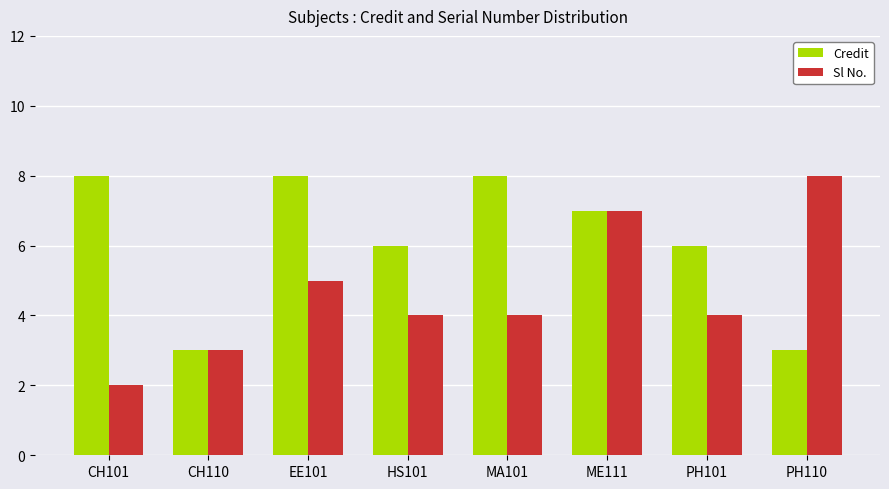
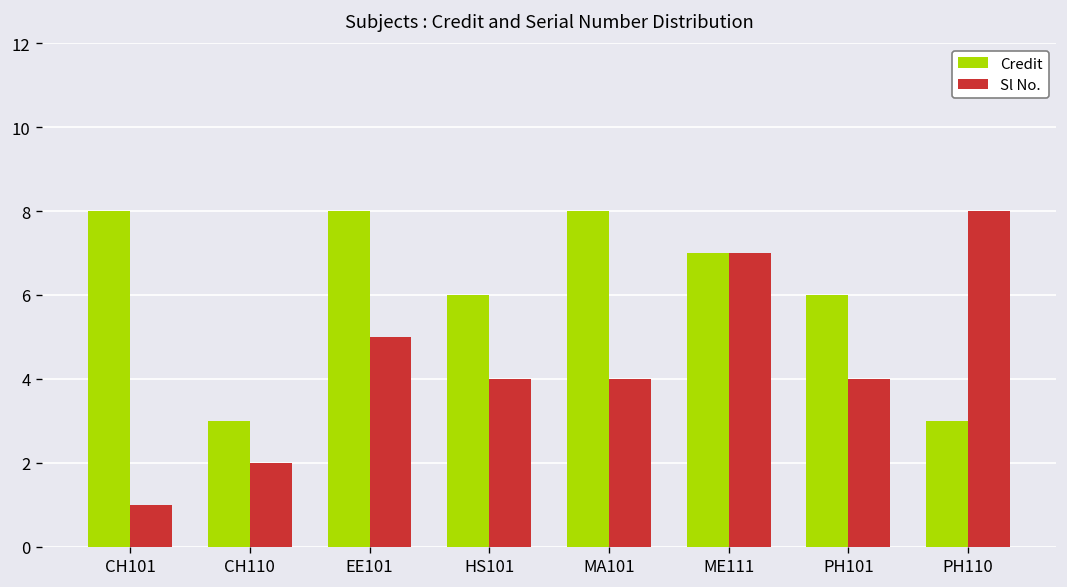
  {
    "Credit": {
      "CH101": 8,
      "CH110": 3,
      "EE101": 8,
      "HS101": 6,
      "MA101": 8,
      "ME111": 7,
      "PH101": 6,
      "PH110": 3
    },
    "Sl No.": {
-     "CH101": 2,
-     "CH110": 3,
+     "CH101": 1,
+     "CH110": 2,
      "EE101": 5,
      "HS101": 4,
      "MA101": 4,
      "ME111": 7,
      "PH101": 4,
      "PH110": 8
    }
  }
